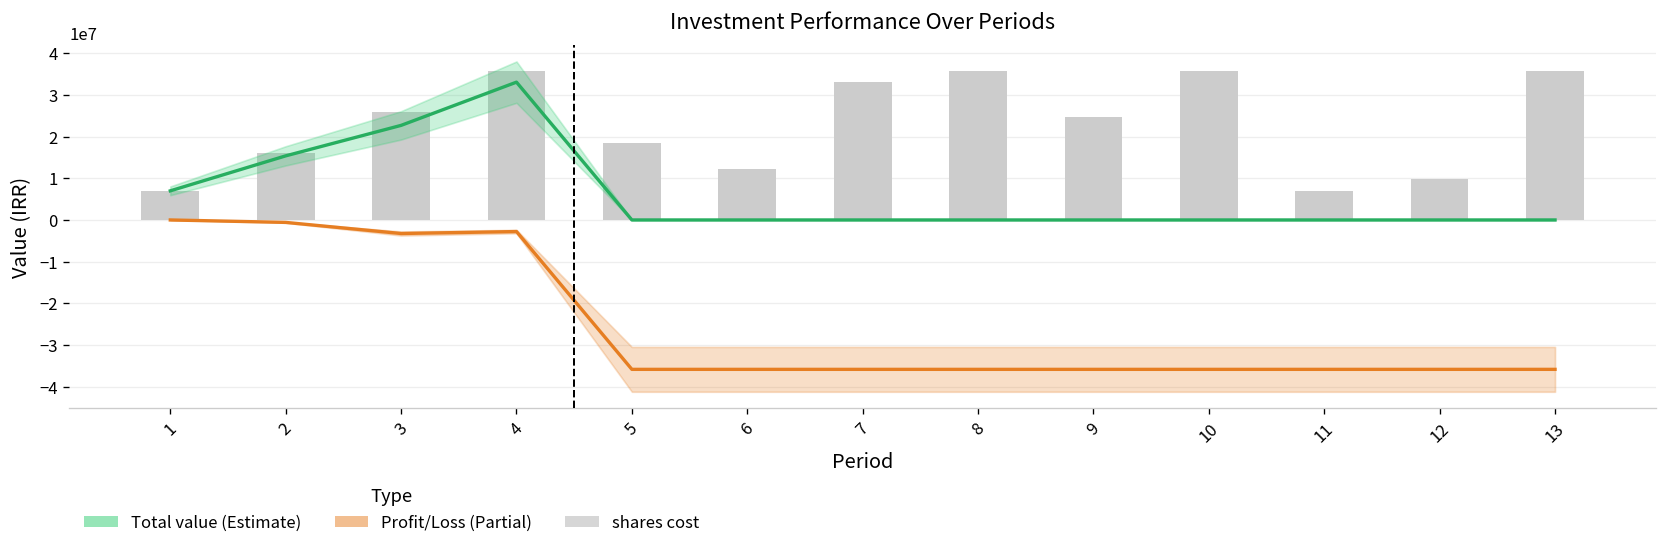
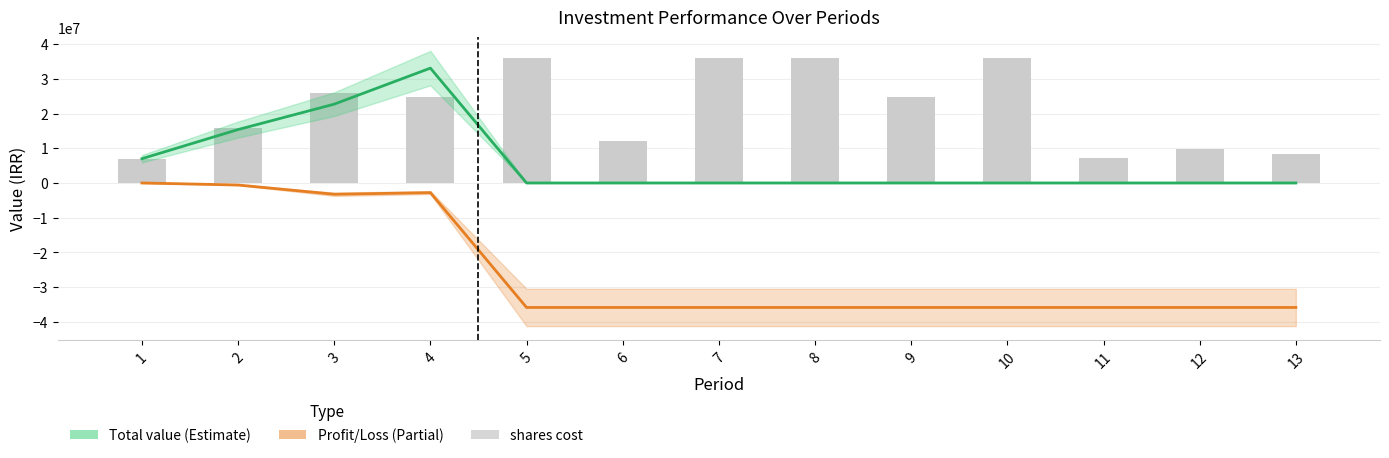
  {
    "shares cost": {
      "1": 7000000,
      "2": 16000000,
      "3": 26000000,
-     "4": 36000000,
-     "5": 18000000,
+     "4": 25000000,
+     "5": 36000000,
      "6": 12000000,
-     "7": 33000000,
+     "7": 36000000,
      "8": 36000000,
      "9": 25000000,
      "10": 36000000,
      "11": 7000000,
      "12": 10000000,
-     "13": 36000000
+     "13": 8000000
    }
  }
